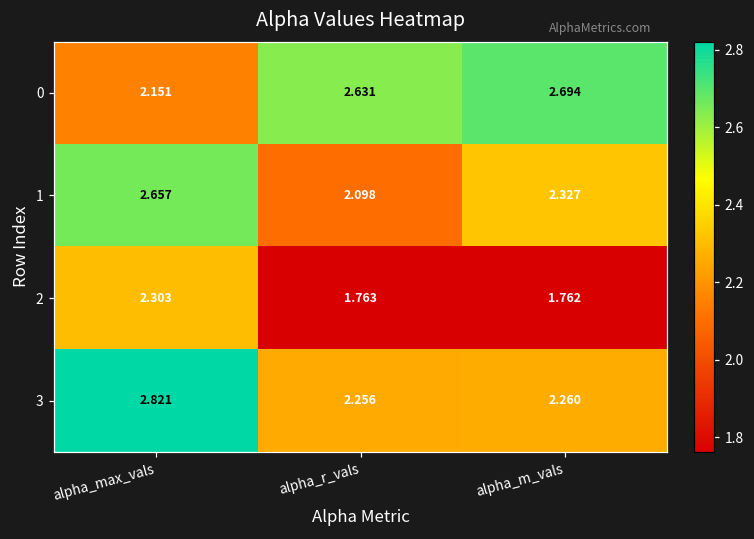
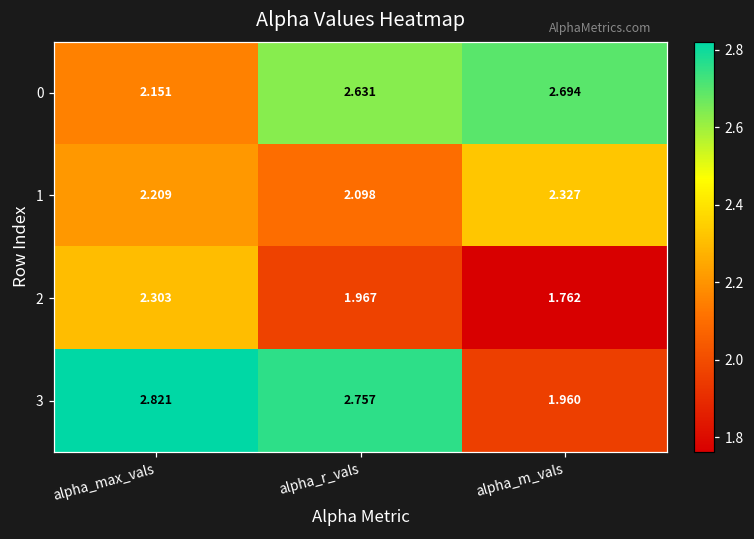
  {
    "0": {
      "alpha_max_vals": 2.151,
      "alpha_r_vals": 2.631,
      "alpha_m_vals": 2.694
    },
    "1": {
-     "alpha_max_vals": 2.657,
+     "alpha_max_vals": 2.209,
      "alpha_r_vals": 2.098,
      "alpha_m_vals": 2.327
    },
    "2": {
      "alpha_max_vals": 2.303,
-     "alpha_r_vals": 1.763,
+     "alpha_r_vals": 1.967,
      "alpha_m_vals": 1.762
    },
    "3": {
      "alpha_max_vals": 2.821,
-     "alpha_r_vals": 2.256,
-     "alpha_m_vals": 2.260
+     "alpha_r_vals": 2.757,
+     "alpha_m_vals": 1.960
    }
  }
